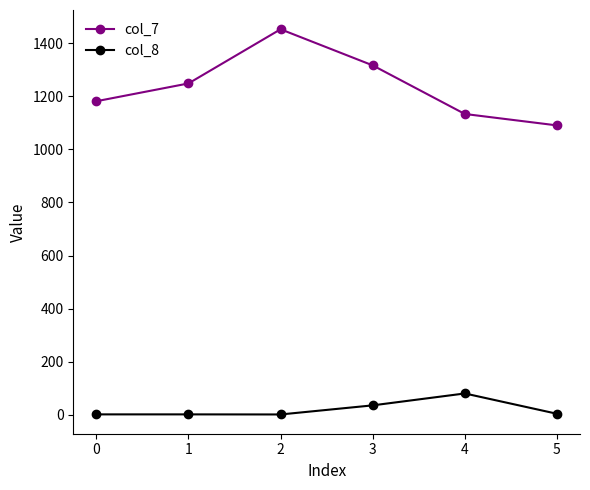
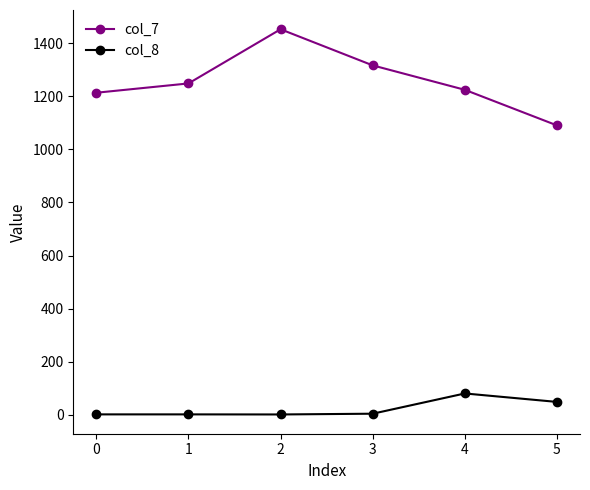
  {
    "col_7": {
-     "0": 1180,
+     "0": 1210,
      "1": 1250,
      "2": 1450,
      "3": 1320,
-     "4": 1130,
+     "4": 1220,
      "5": 1090
    },
    "col_8": {
      "0": 0,
      "1": 0,
      "2": 0,
-     "3": 40,
+     "3": 0,
      "4": 80,
-     "5": 0
+     "5": 50
    }
  }
